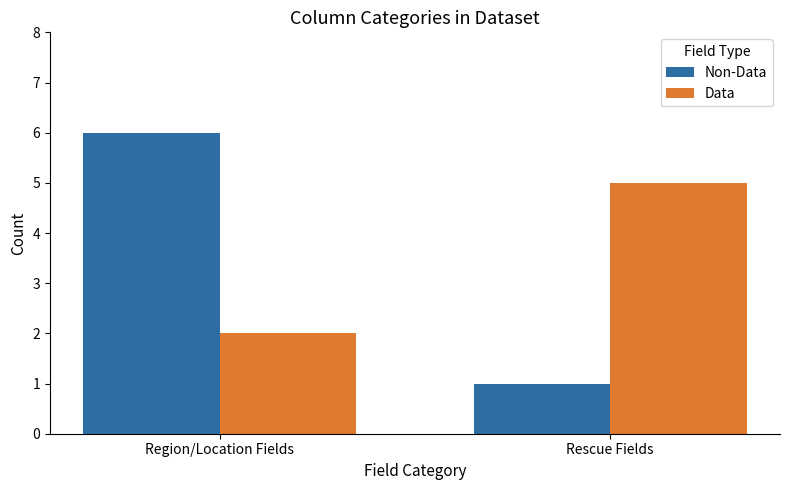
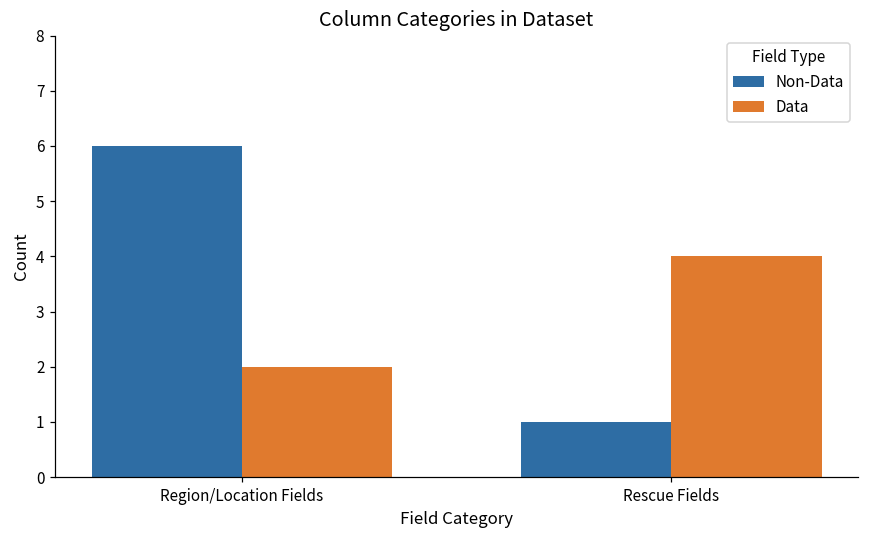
  {
    "Non-Data": {
      "Region/Location Fields": 6,
      "Rescue Fields": 1
    },
    "Data": {
      "Region/Location Fields": 2,
-     "Rescue Fields": 5
+     "Rescue Fields": 4
    }
  }
